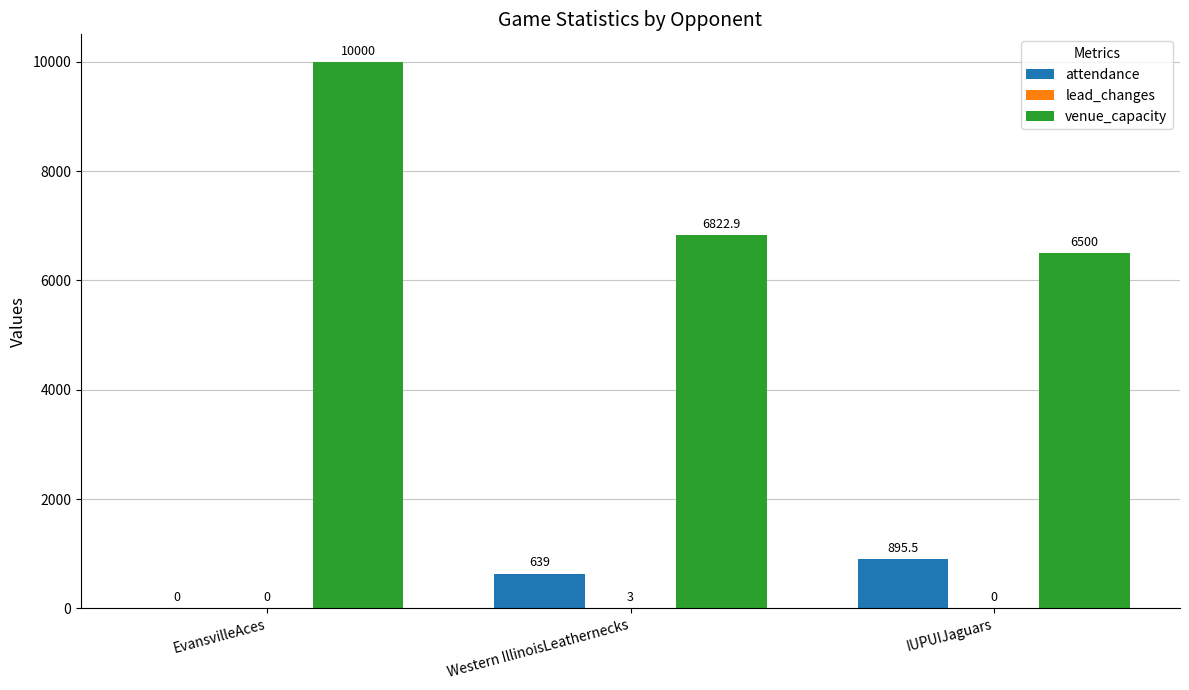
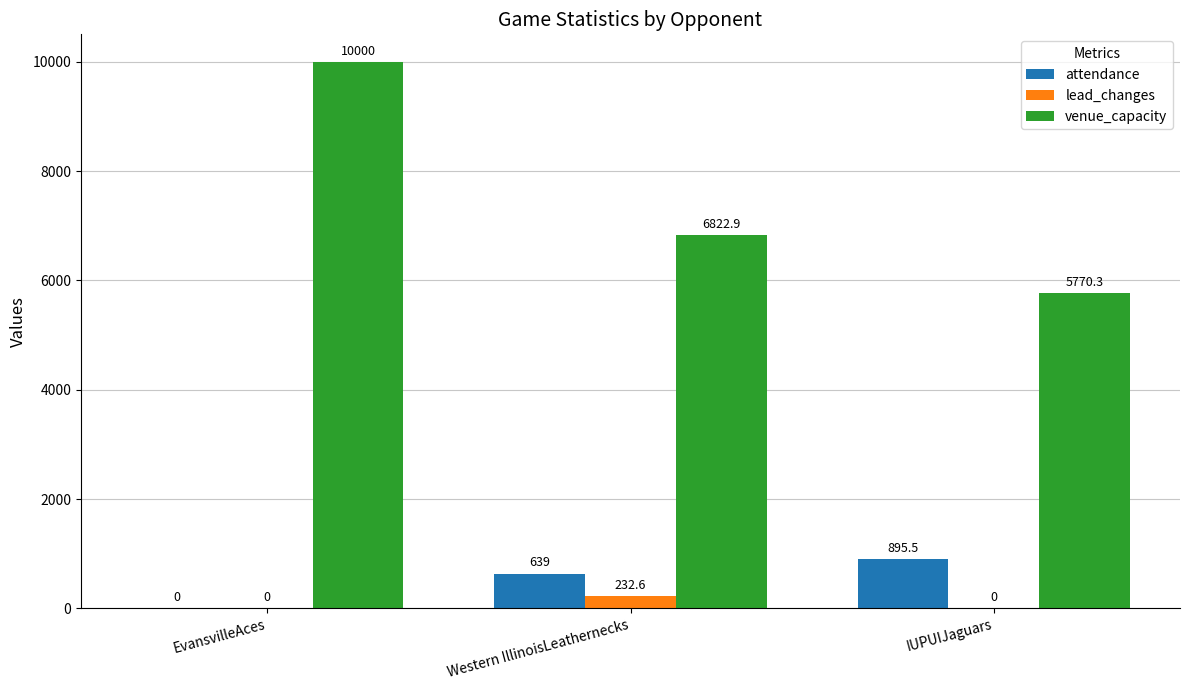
  {
    "attendance": {
      "EvansvilleAces": 0,
      "Western IllinoisLeathernecks": 639,
      "IUPUIJaguars": 895.5
    },
    "lead_changes": {
      "EvansvilleAces": 0,
-     "Western IllinoisLeathernecks": 3,
+     "Western IllinoisLeathernecks": 232.6,
      "IUPUIJaguars": 0
    },
    "venue_capacity": {
      "EvansvilleAces": 10000,
      "Western IllinoisLeathernecks": 6822.9,
-     "IUPUIJaguars": 6500
+     "IUPUIJaguars": 5770.3
    }
  }
